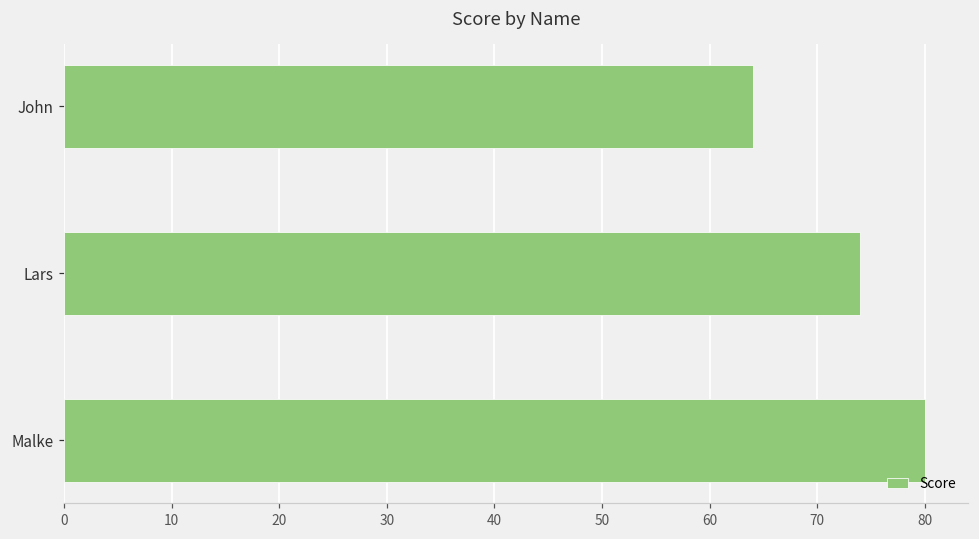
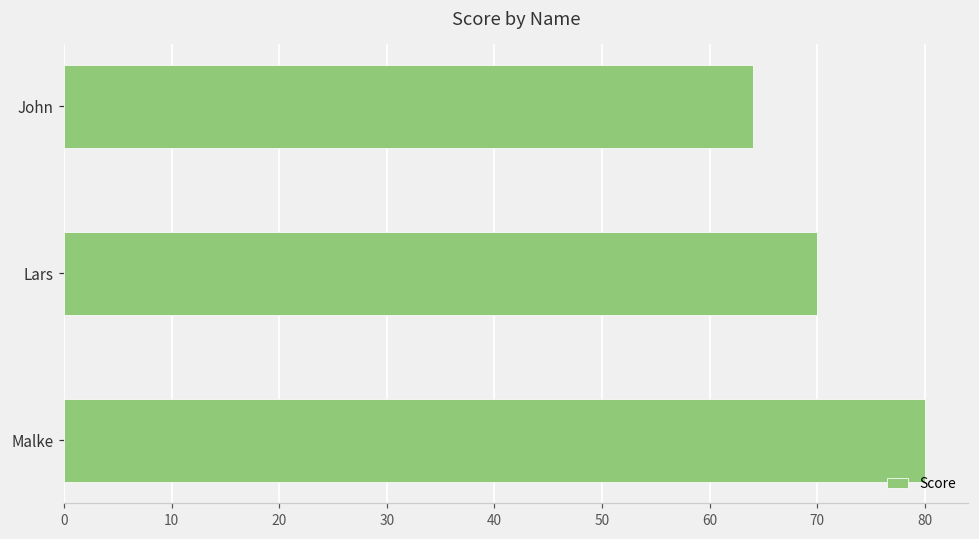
  {
    "John": 64,
-   "Lars": 74,
+   "Lars": 70,
    "Malke": 80
  }
